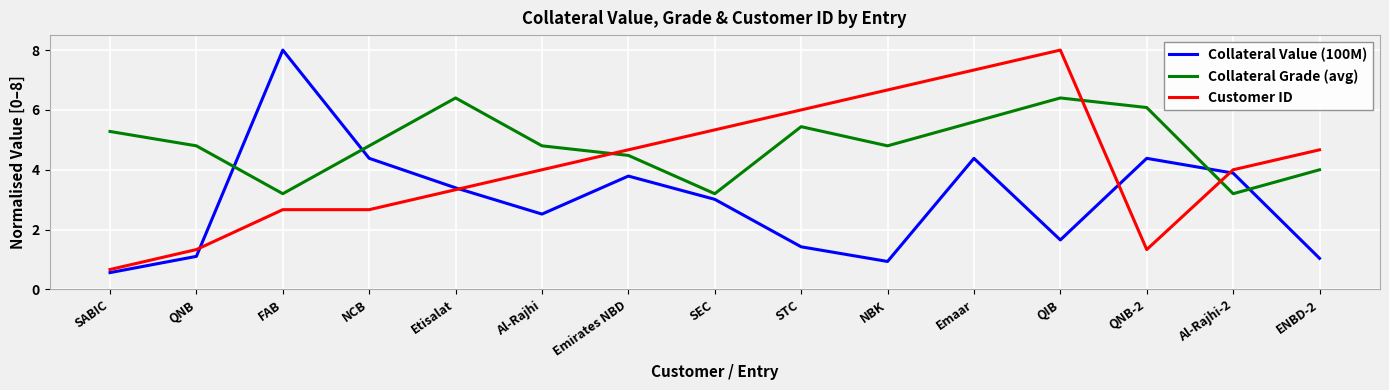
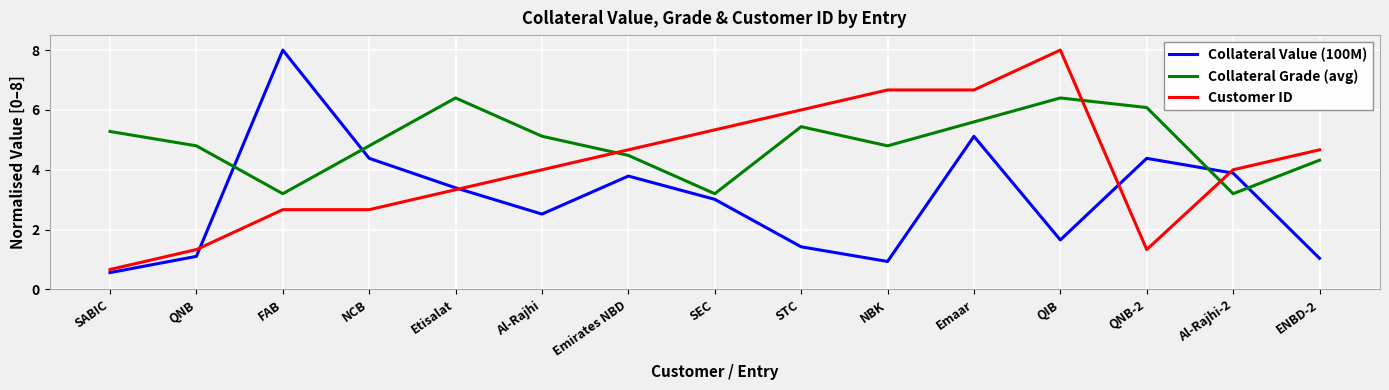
  {
    "Collateral Value (100M)": {
      "SABIC": 0.6,
      "QNB": 1.1,
      "FAB": 8.0,
      "NCB": 4.4,
      "Al-Rajhi": 2.5,
      "Emirates NBD": 3.8,
      "SEC": 3.0,
      "STC": 1.4,
      "NBK": 0.9,
-     "Emaar": 4.4,
+     "Emaar": 5.1,
      "QIB": 1.7,
      "QNB-2": 4.4,
      "Al-Rajhi-2": 3.9,
      "ENBD-2": 1.0
    },
    "Collateral Grade (avg)": {
      "SABIC": 5.3,
      "QNB": 4.8,
      "FAB": 3.2,
      "NCB": 4.8,
      "Etisalat": 6.4,
-     "Al-Rajhi": 4.8,
+     "Al-Rajhi": 5.1,
      "Emirates NBD": 4.5,
      "SEC": 3.2,
      "STC": 5.4,
      "NBK": 4.8,
      "Emaar": 5.6,
      "QIB": 6.4,
      "QNB-2": 6.1,
      "Al-Rajhi-2": 3.2,
-     "ENBD-2": 4.0
+     "ENBD-2": 4.3
    },
    "Customer ID": {
      "SABIC": 0.7,
      "QNB": 1.3,
      "FAB": 2.7,
      "NCB": 2.7,
      "Al-Rajhi": 4.0,
      "Emirates NBD": 4.7,
      "SEC": 5.3,
      "STC": 6.0,
      "NBK": 6.7,
-     "Emaar": 7.3,
+     "Emaar": 6.7,
      "QIB": 8.0,
      "QNB-2": 1.3,
      "Al-Rajhi-2": 4.0,
      "ENBD-2": 4.7
    }
  }
